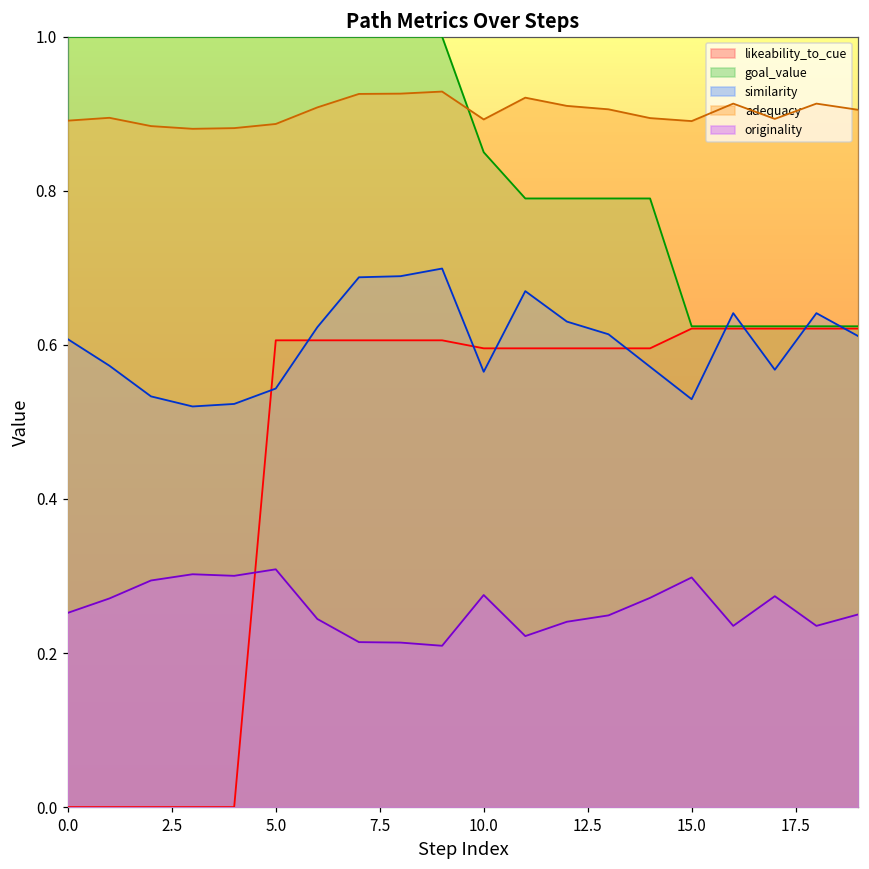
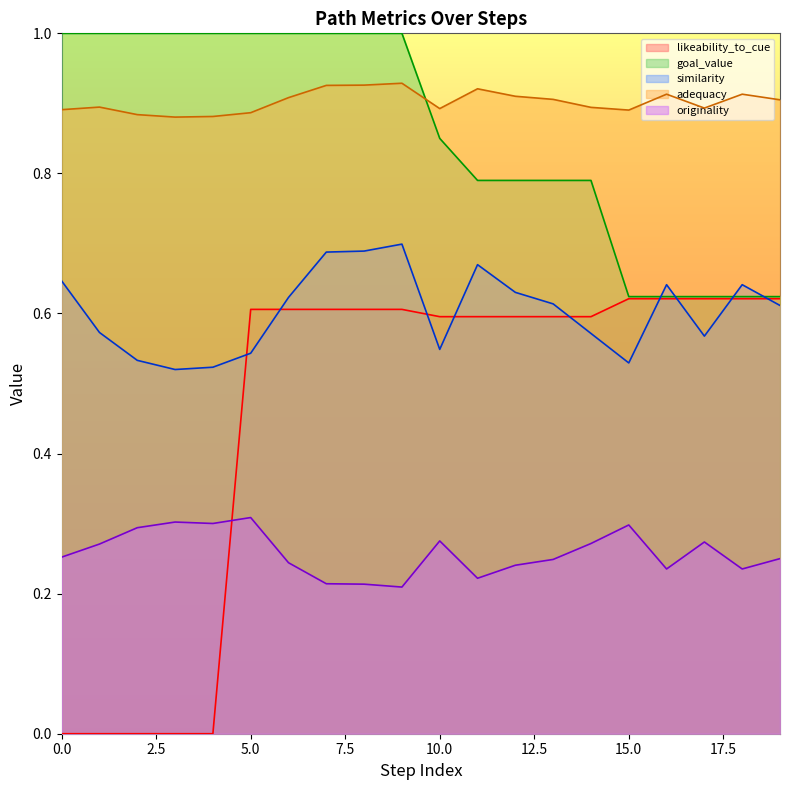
  {
    "goal_value": {
      "0.0": 1.00,
      "5.0": 1.00,
      "10.0": 0.85
    },
    "similarity": {
-     "0.0": 0.61,
+     "0.0": 0.65,
      "5.0": 0.54,
-     "10.0": 0.57,
+     "10.0": 0.55,
      "15.0": 0.53
    },
    "originality": {
      "0.0": 0.25,
      "5.0": 0.31,
      "10.0": 0.28,
      "15.0": 0.30
    }
  }
